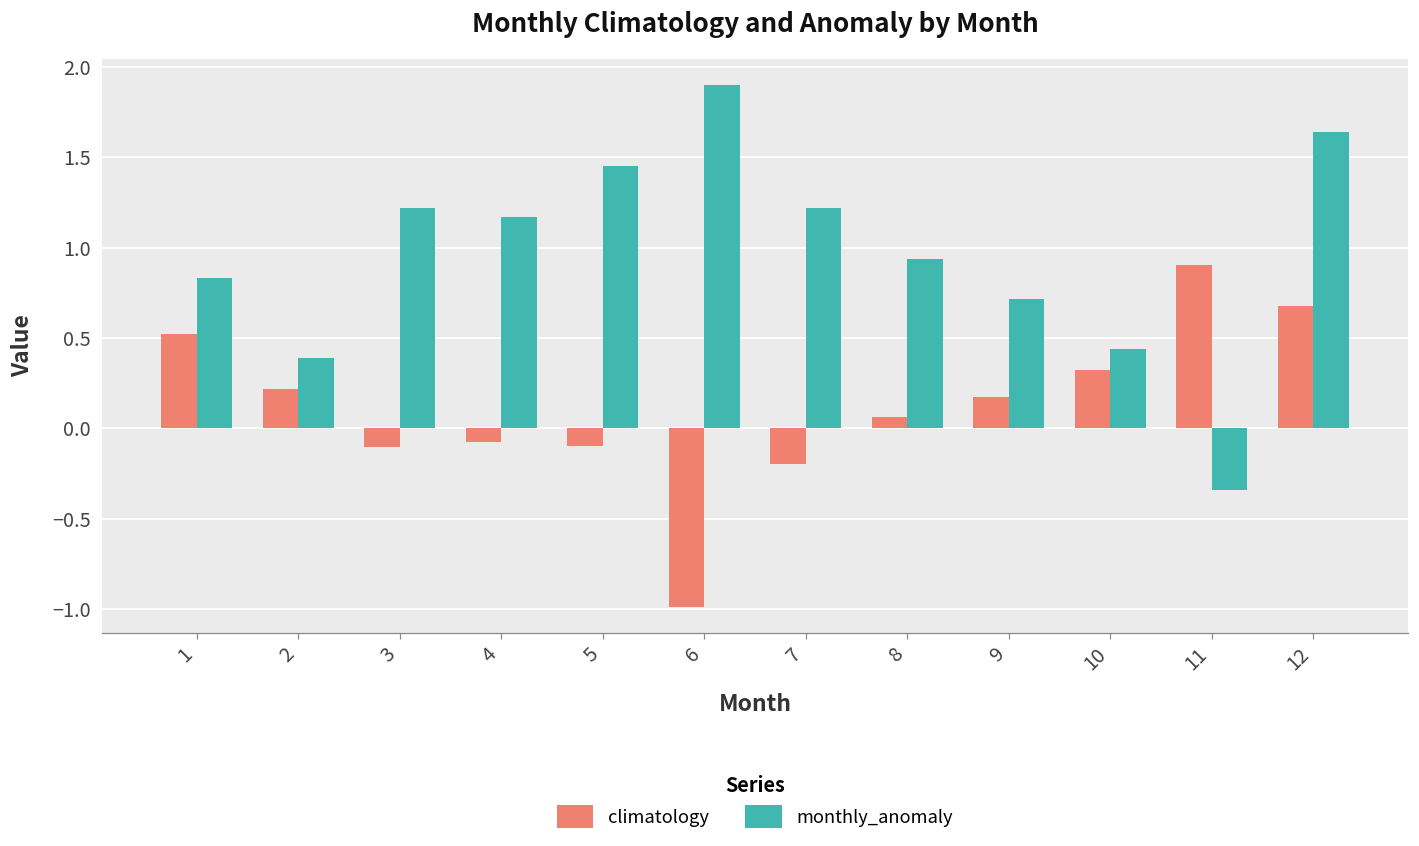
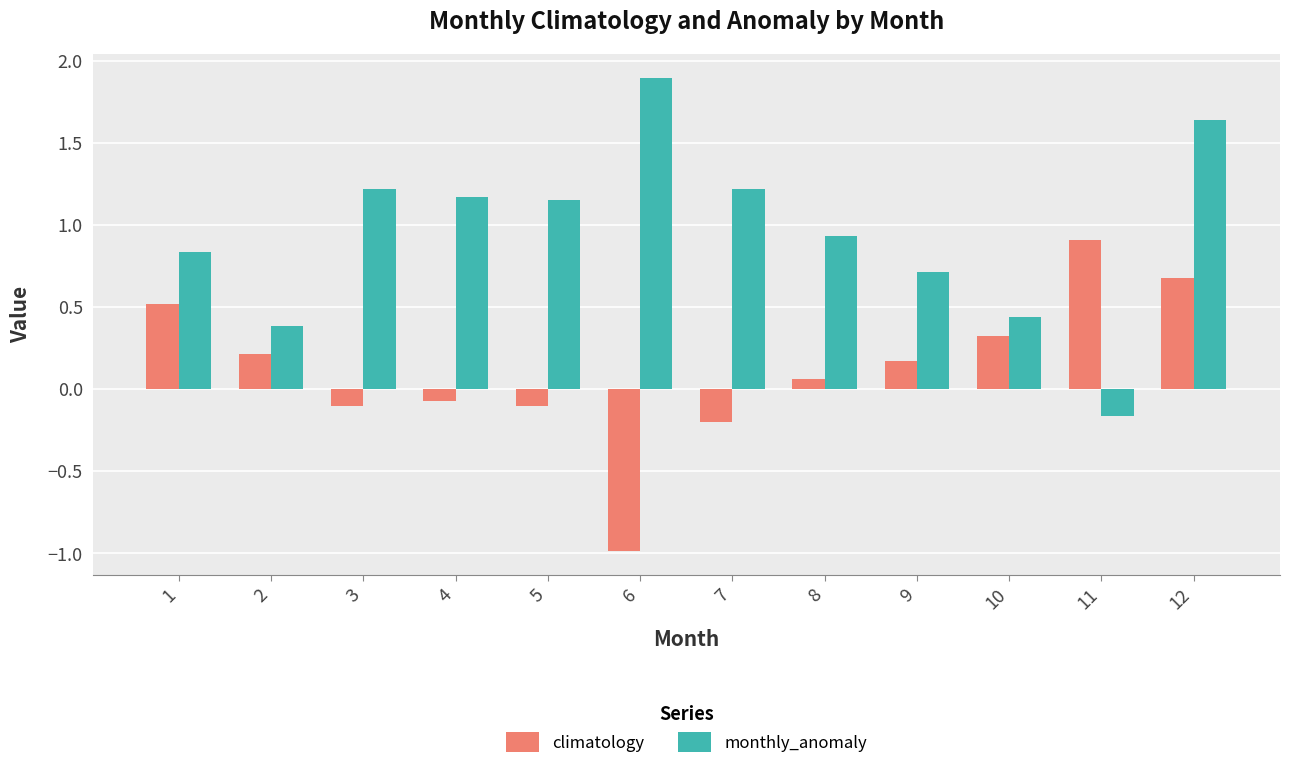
  {
    "climatology": {
      "1": 0.52,
      "2": 0.22,
      "3": -0.10,
      "4": -0.07,
      "5": -0.10,
      "6": -0.99,
      "7": -0.20,
      "8": 0.06,
      "9": 0.17,
      "10": 0.32,
      "11": 0.91,
      "12": 0.68
    },
    "monthly_anomaly": {
      "1": 0.83,
      "2": 0.39,
      "3": 1.22,
      "4": 1.17,
-     "5": 1.45,
+     "5": 1.15,
      "6": 1.90,
      "7": 1.22,
      "8": 0.94,
      "9": 0.71,
      "10": 0.44,
-     "11": -0.34,
+     "11": -0.16,
      "12": 1.64
    }
  }
